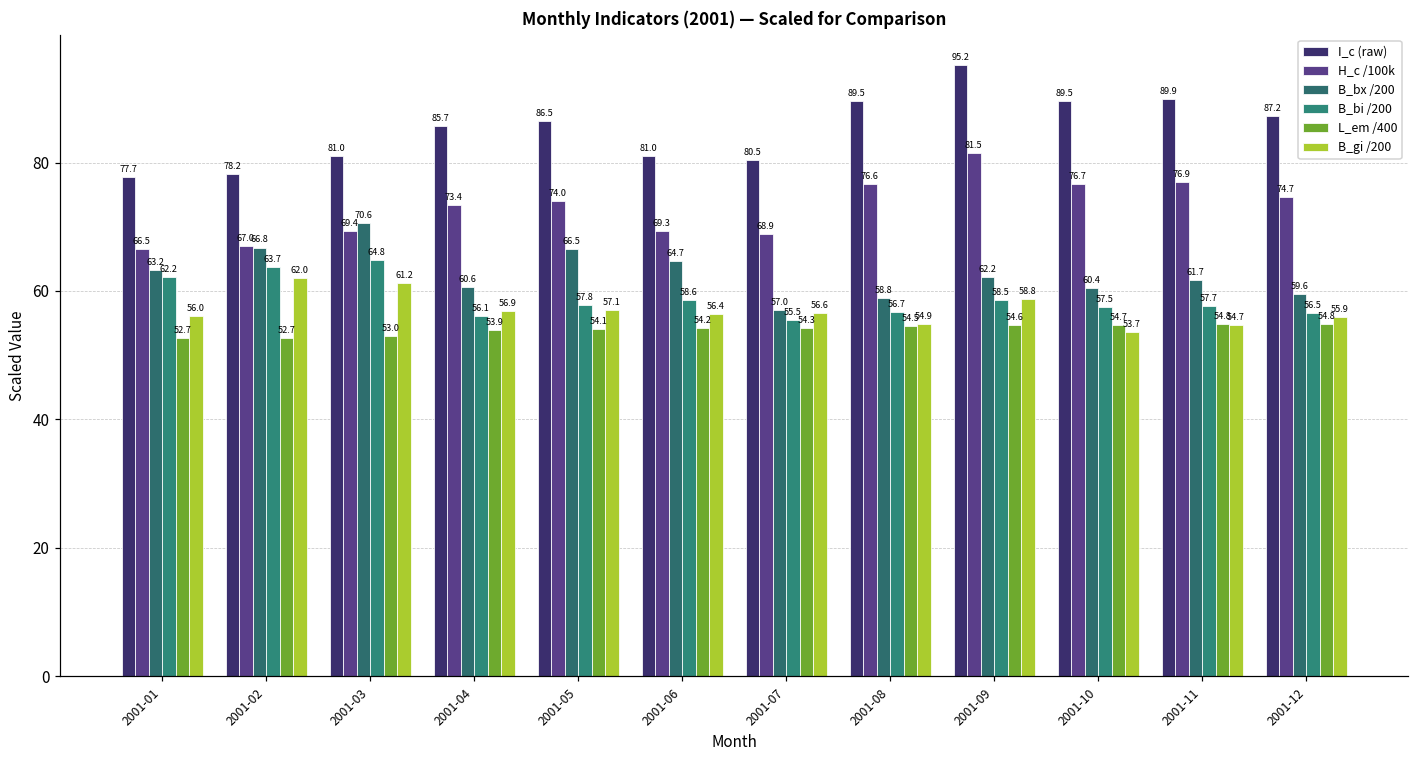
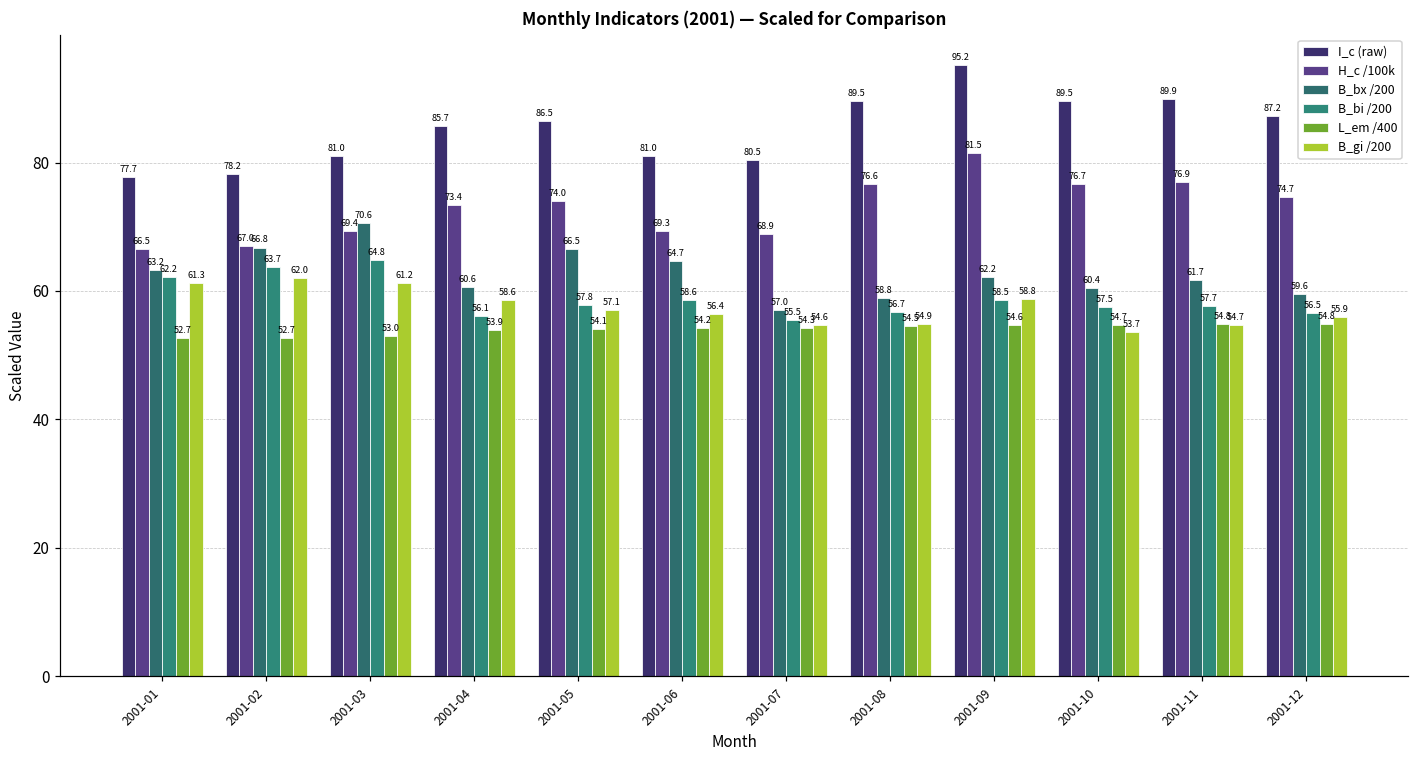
  {
    "L_em /400": {
      "2001-01": 52.7,
      "2001-02": 52.7,
      "2001-03": 53.0,
      "2001-04": 53.9,
      "2001-05": 54.1,
      "2001-06": 54.2,
      "2001-09": 54.6,
      "2001-10": 54.7,
      "2001-12": 54.8
    },
    "B_gi /200": {
-     "2001-01": 56.0,
+     "2001-01": 61.3,
      "2001-02": 62.0,
      "2001-03": 61.2,
-     "2001-04": 56.9,
+     "2001-04": 58.6,
      "2001-05": 57.1,
      "2001-06": 56.4,
-     "2001-07": 56.6,
+     "2001-07": 54.6,
      "2001-09": 58.8,
      "2001-10": 53.7,
      "2001-12": 55.9
    }
  }
